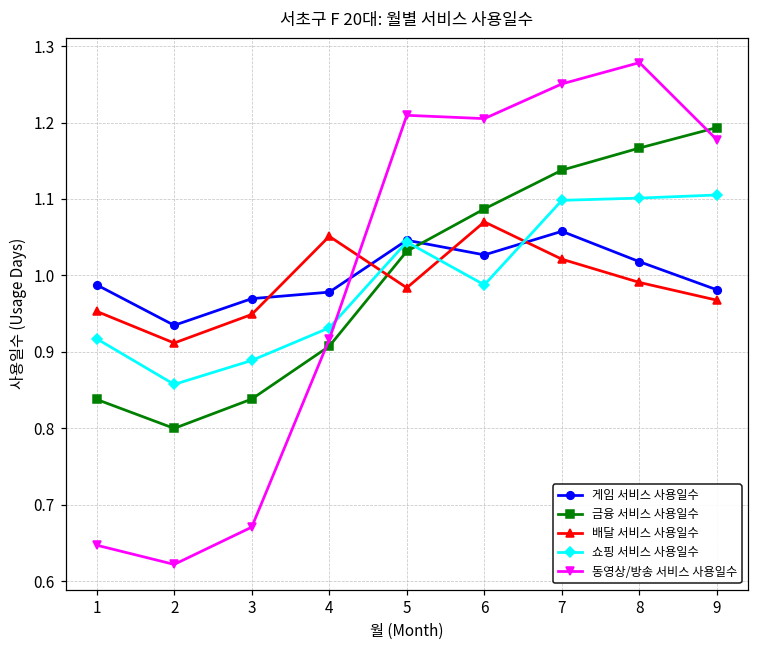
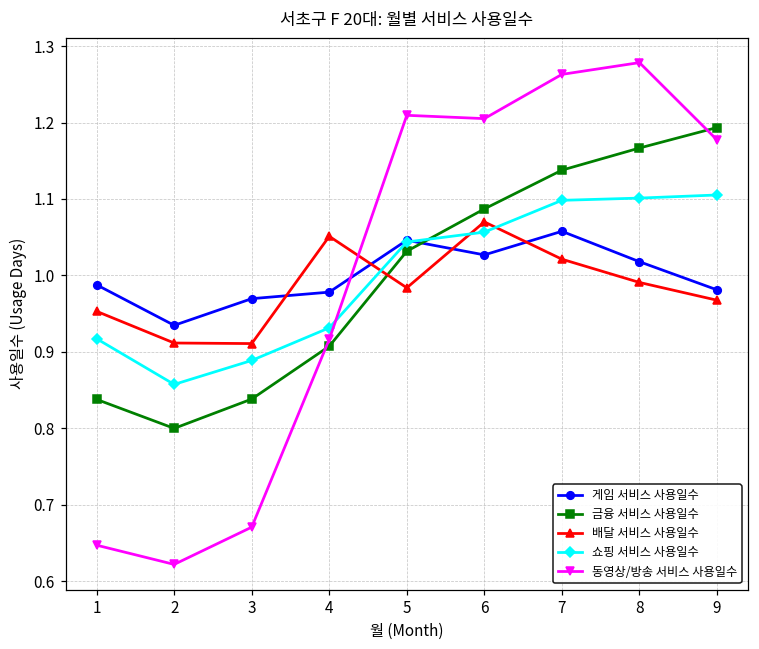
  {
    "게임 서비스 사용일수": {
      "1": 0.99,
      "2": 0.93,
      "3": 0.97,
      "4": 0.98,
      "6": 1.03,
      "7": 1.06,
      "8": 1.02,
      "9": 0.98
    },
    "금융 서비스 사용일수": {
      "1": 0.84,
      "2": 0.80,
      "3": 0.84,
      "4": 0.91,
      "5": 1.03,
      "6": 1.09,
      "7": 1.14,
      "8": 1.17,
      "9": 1.19
    },
    "배달 서비스 사용일수": {
      "1": 0.95,
      "2": 0.91,
-     "3": 0.95,
+     "3": 0.91,
      "4": 1.05,
      "5": 0.98,
      "6": 1.07,
      "7": 1.02,
      "8": 0.99,
      "9": 0.97
    },
    "쇼핑 서비스 사용일수": {
      "1": 0.92,
      "2": 0.86,
      "3": 0.89,
      "4": 0.93,
-     "6": 0.99,
+     "6": 1.06,
      "7": 1.10,
      "8": 1.10,
      "9": 1.11
    },
    "동영상/방송 서비스 사용일수": {
      "1": 0.65,
      "2": 0.62,
      "3": 0.67,
      "4": 0.92,
      "5": 1.21,
      "6": 1.21,
-     "7": 1.25,
+     "7": 1.26,
      "8": 1.28,
      "9": 1.18
    }
  }
